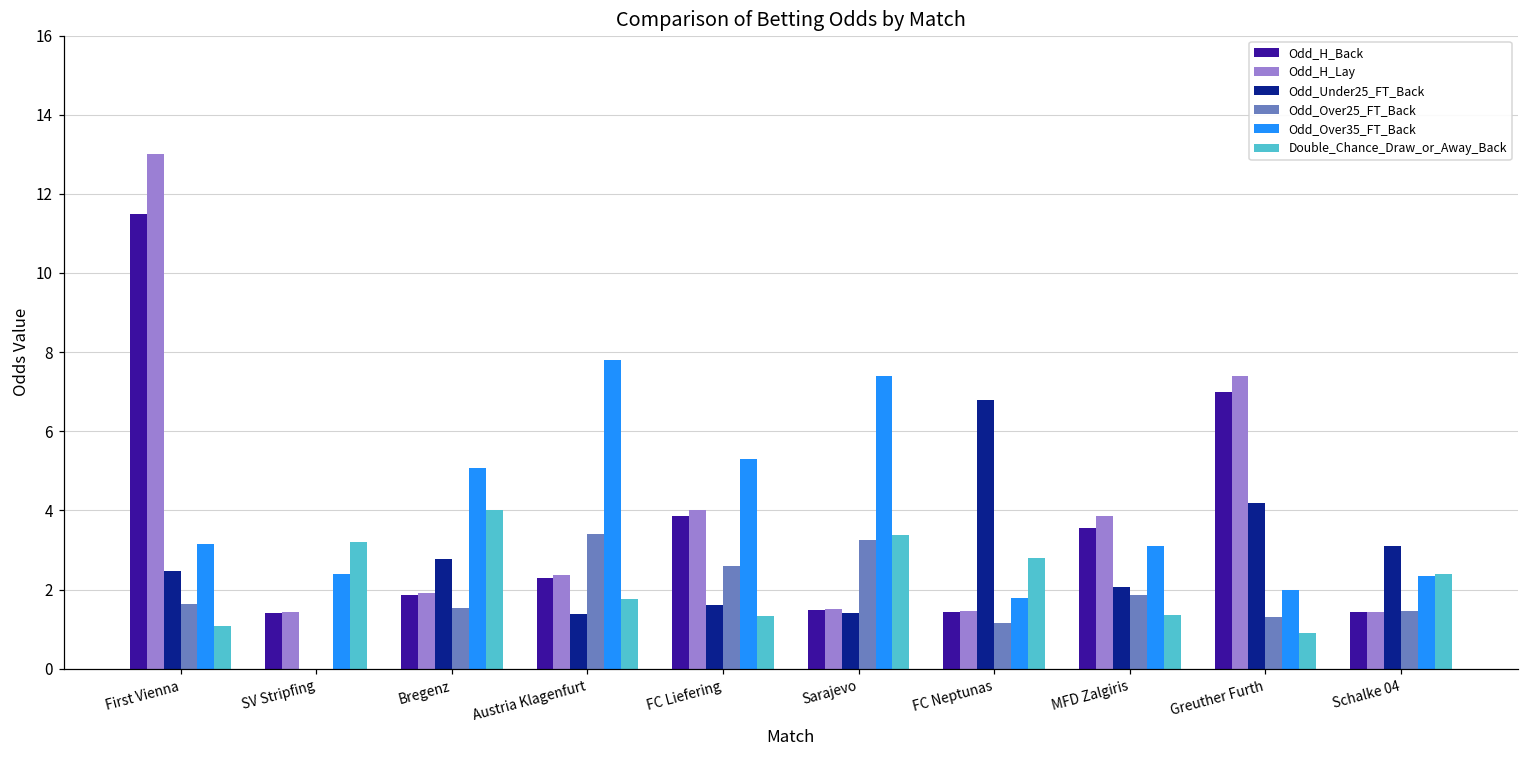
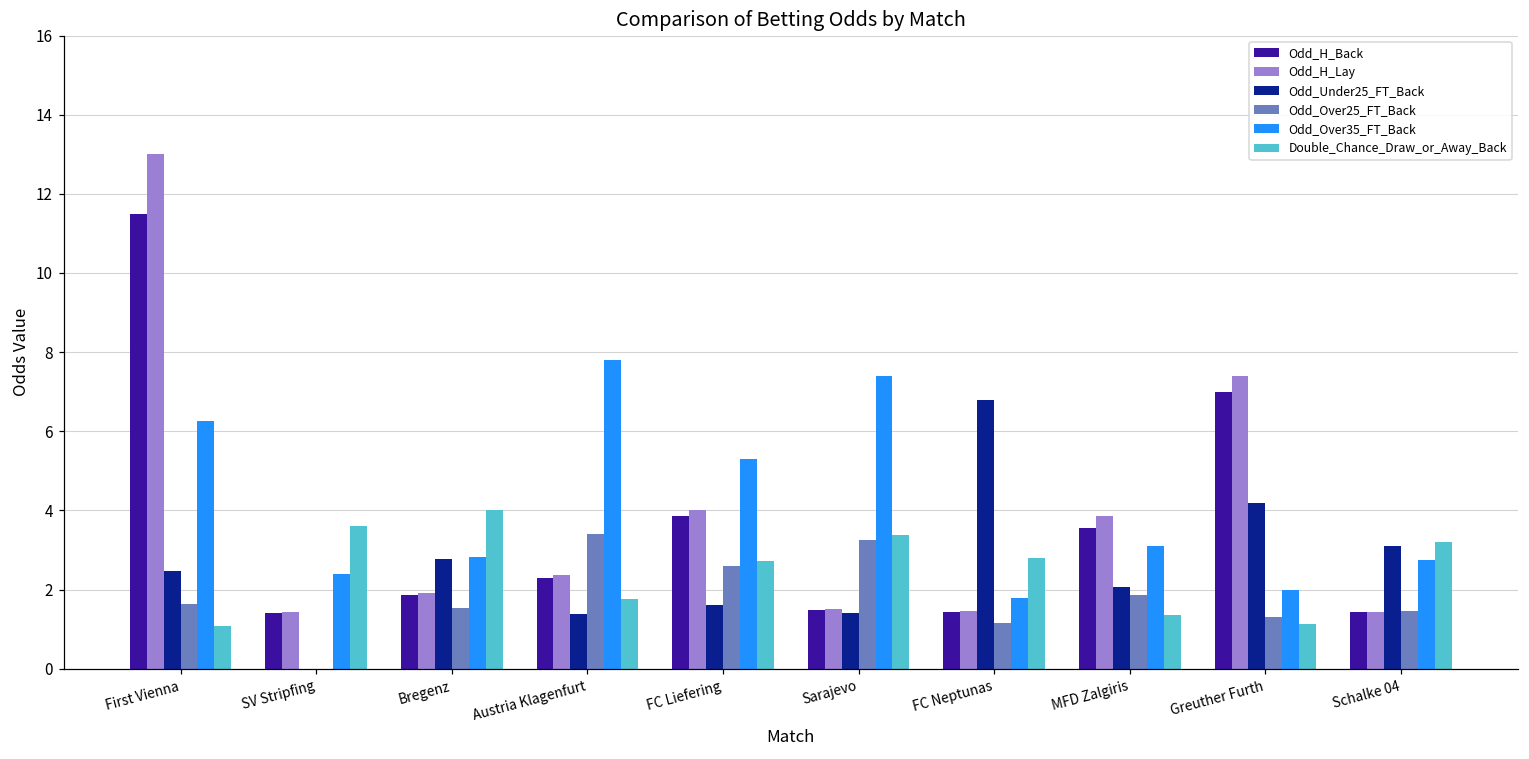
  {
    "Odd_Over35_FT_Back": {
-     "First Vienna": 3.2,
+     "First Vienna": 6.3,
      "SV Stripfing": 2.4,
-     "Bregenz": 5.1,
+     "Bregenz": 2.8,
      "Austria Klagenfurt": 7.8,
      "FC Liefering": 5.3,
      "Sarajevo": 7.4,
      "FC Neptunas": 1.8,
      "MFD Zalgiris": 3.1,
      "Greuther Furth": 2.0,
-     "Schalke 04": 2.3
+     "Schalke 04": 2.8
    },
    "Double_Chance_Draw_or_Away_Back": {
      "First Vienna": 1.1,
-     "SV Stripfing": 3.2,
+     "SV Stripfing": 3.6,
      "Bregenz": 4.0,
      "Austria Klagenfurt": 1.8,
-     "FC Liefering": 1.3,
+     "FC Liefering": 2.7,
      "Sarajevo": 3.4,
      "FC Neptunas": 2.8,
      "MFD Zalgiris": 1.4,
-     "Greuther Furth": 0.9,
-     "Schalke 04": 2.4
+     "Greuther Furth": 1.1,
+     "Schalke 04": 3.2
    }
  }
